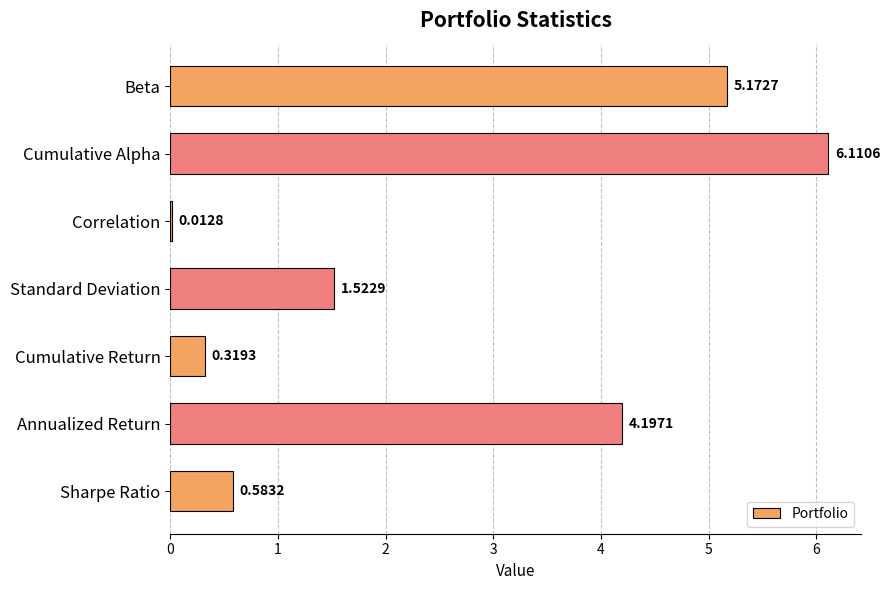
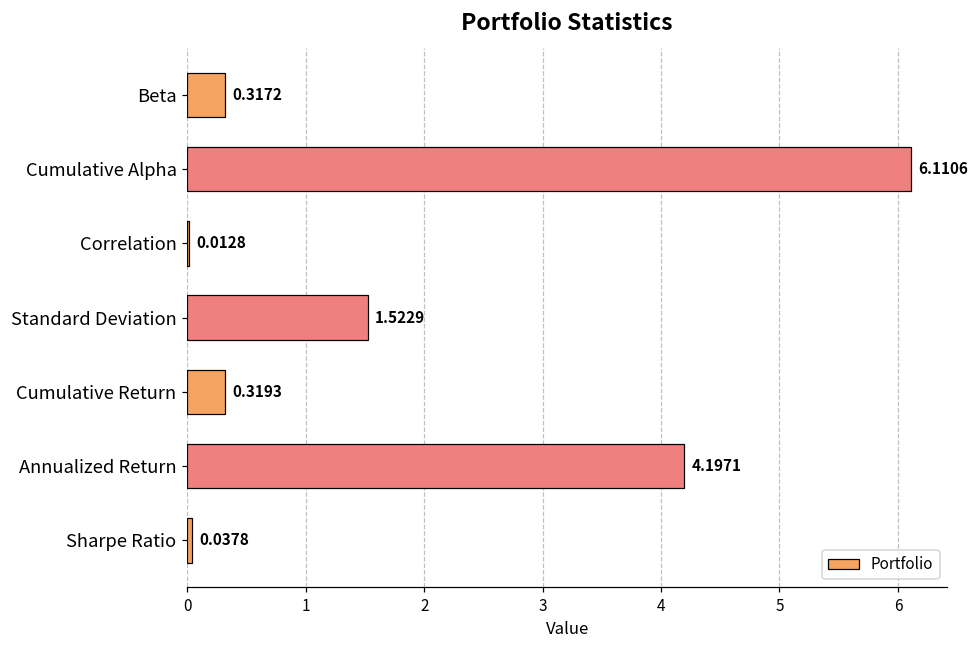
  {
-   "Beta": 5.1727,
+   "Beta": 0.3172,
    "Cumulative Alpha": 6.1106,
    "Correlation": 0.0128,
    "Standard Deviation": 1.5229,
    "Cumulative Return": 0.3193,
    "Annualized Return": 4.1971,
-   "Sharpe Ratio": 0.5832
+   "Sharpe Ratio": 0.0378
  }
